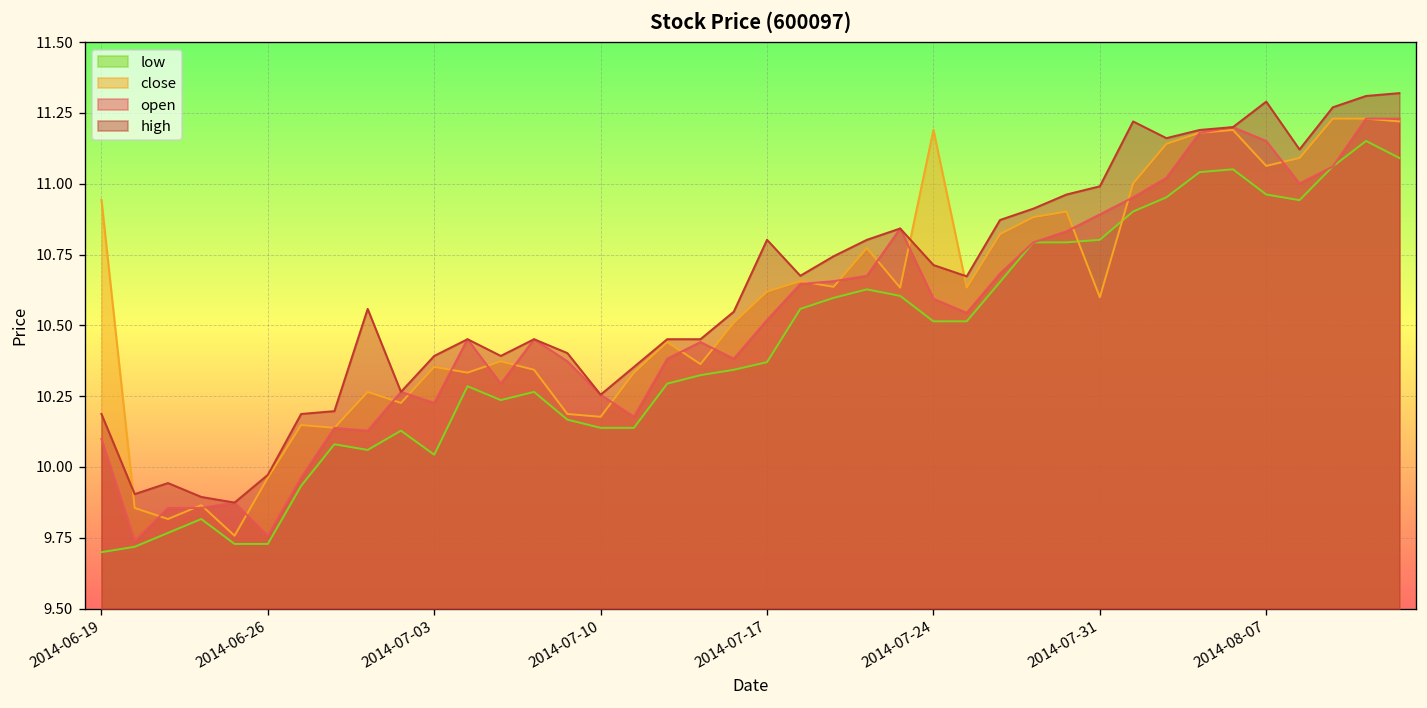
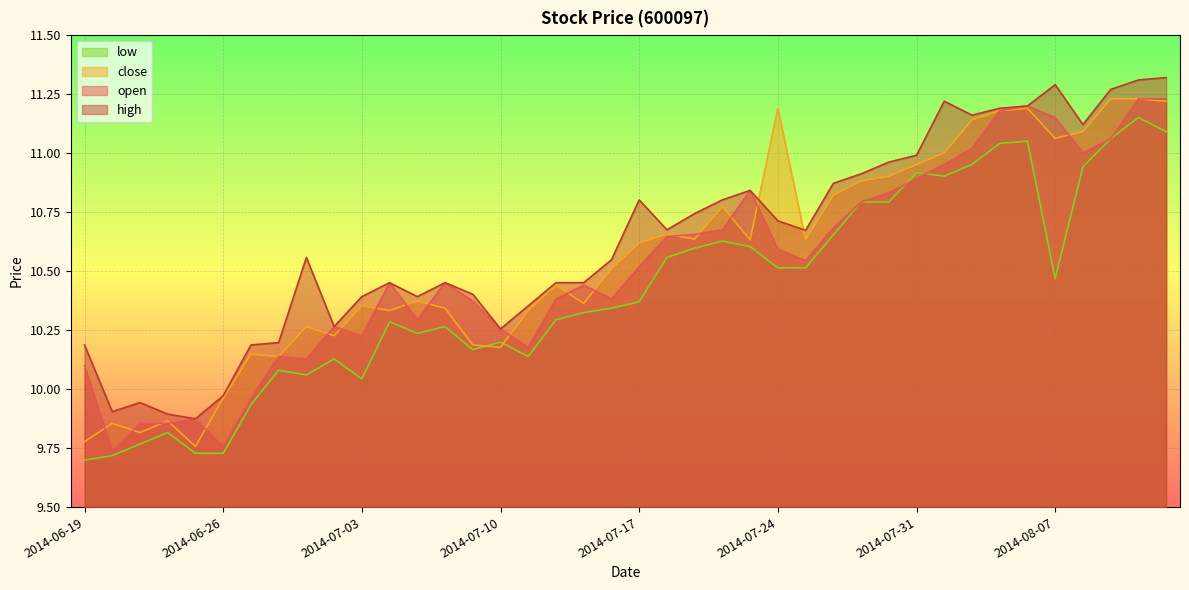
  {
    "low": {
      "2014-06-19": 9.70,
      "2014-06-26": 9.73,
      "2014-07-03": 10.04,
-     "2014-07-10": 10.14,
+     "2014-07-10": 10.20,
      "2014-07-17": 10.37,
      "2014-07-24": 10.51,
-     "2014-07-31": 10.80,
-     "2014-08-07": 10.96
+     "2014-07-31": 10.92,
+     "2014-08-07": 10.47
    },
    "close": {
-     "2014-06-19": 10.94,
+     "2014-06-19": 9.78,
      "2014-07-03": 10.35,
      "2014-07-10": 10.18,
      "2014-07-17": 10.62,
      "2014-07-24": 11.19,
-     "2014-07-31": 10.60,
+     "2014-07-31": 10.95,
      "2014-08-07": 11.06
    }
  }
